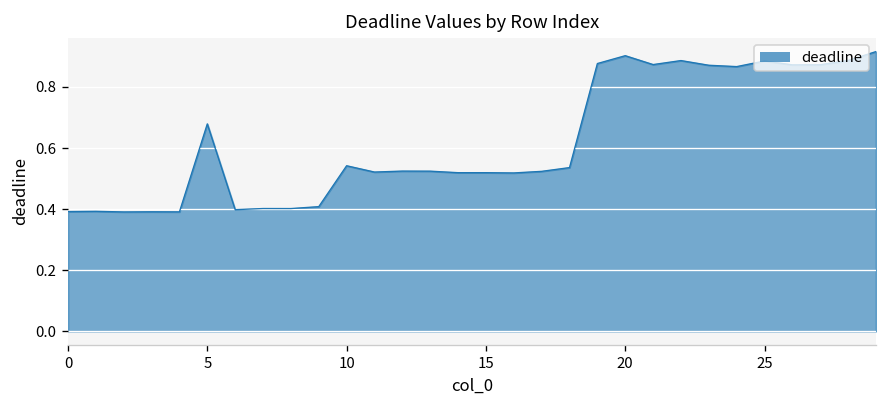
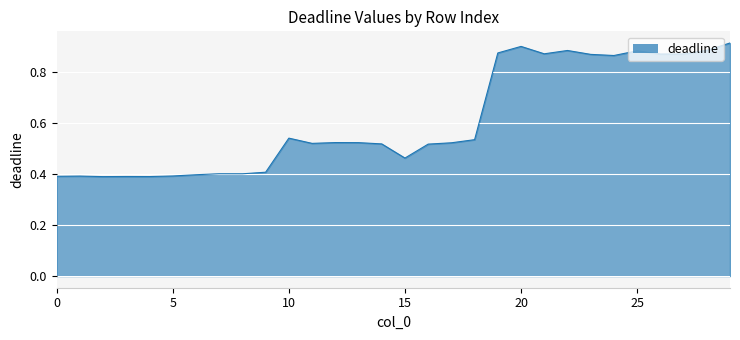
  {
    "0": 0.39,
-   "5": 0.68,
+   "5": 0.39,
    "10": 0.54,
-   "15": 0.52,
+   "15": 0.46,
    "20": 0.90
  }
